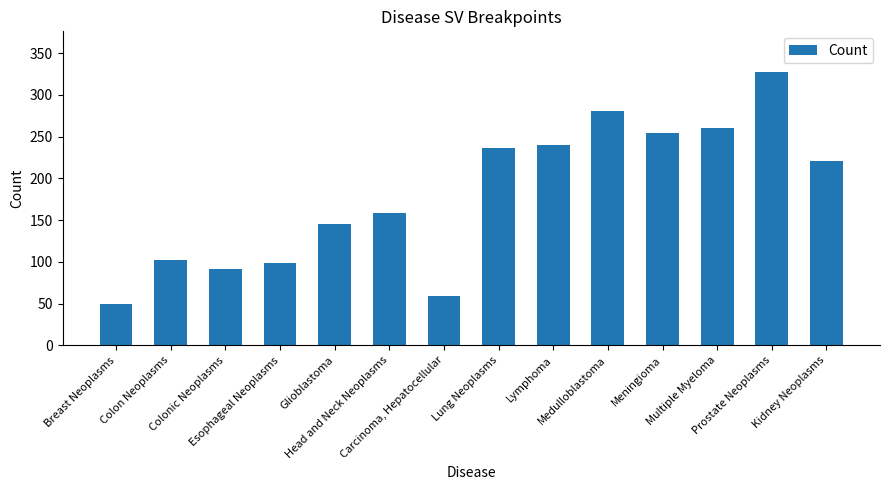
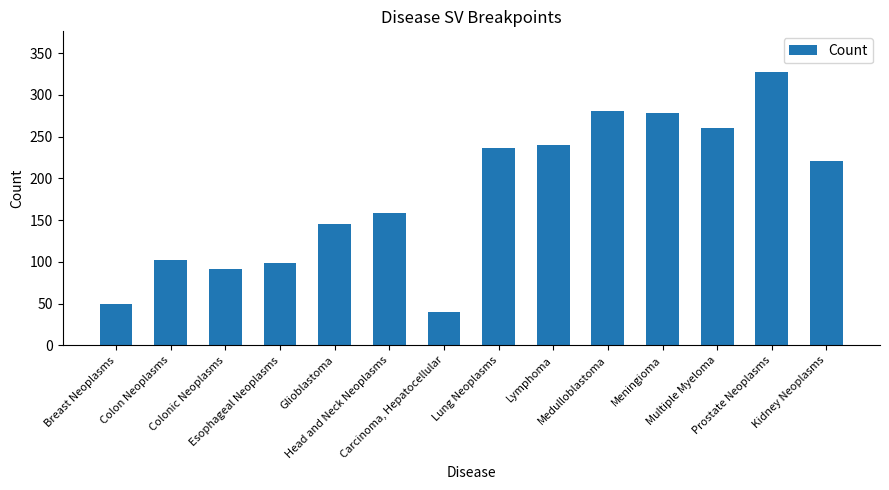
  {
    "Breast Neoplasms": 50,
    "Colon Neoplasms": 100,
    "Colonic Neoplasms": 90,
    "Esophageal Neoplasms": 100,
    "Glioblastoma": 150,
    "Head and Neck Neoplasms": 160,
-   "Carcinoma, Hepatocellular": 60,
+   "Carcinoma, Hepatocellular": 40,
    "Lung Neoplasms": 240,
    "Lymphoma": 240,
    "Medulloblastoma": 280,
-   "Meningioma": 250,
+   "Meningioma": 280,
    "Multiple Myeloma": 260,
    "Prostate Neoplasms": 330,
    "Kidney Neoplasms": 220
  }
